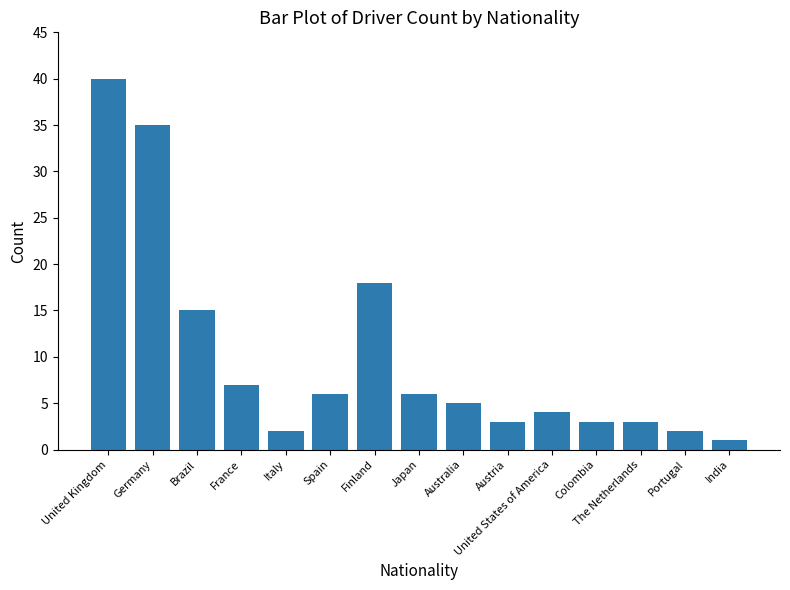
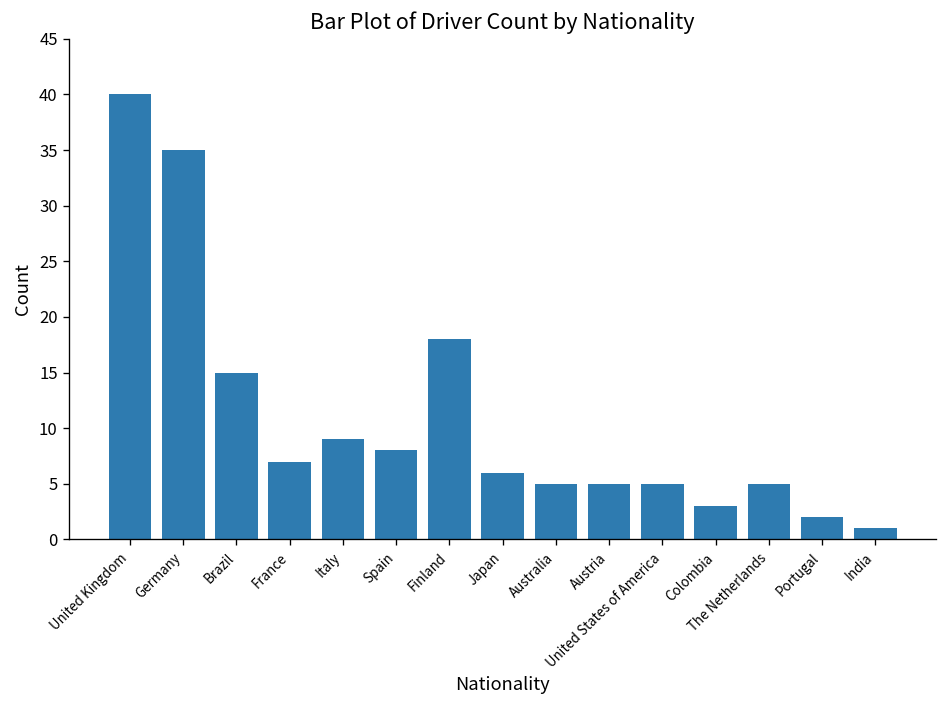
  {
    "United Kingdom": 40,
    "Germany": 35,
    "Brazil": 15,
    "France": 7,
-   "Italy": 2,
-   "Spain": 6,
+   "Italy": 9,
+   "Spain": 8,
    "Finland": 18,
    "Japan": 6,
    "Australia": 5,
-   "Austria": 3,
-   "United States of America": 4,
+   "Austria": 5,
+   "United States of America": 5,
    "Colombia": 3,
-   "The Netherlands": 3,
+   "The Netherlands": 5,
    "Portugal": 2,
    "India": 1
  }
